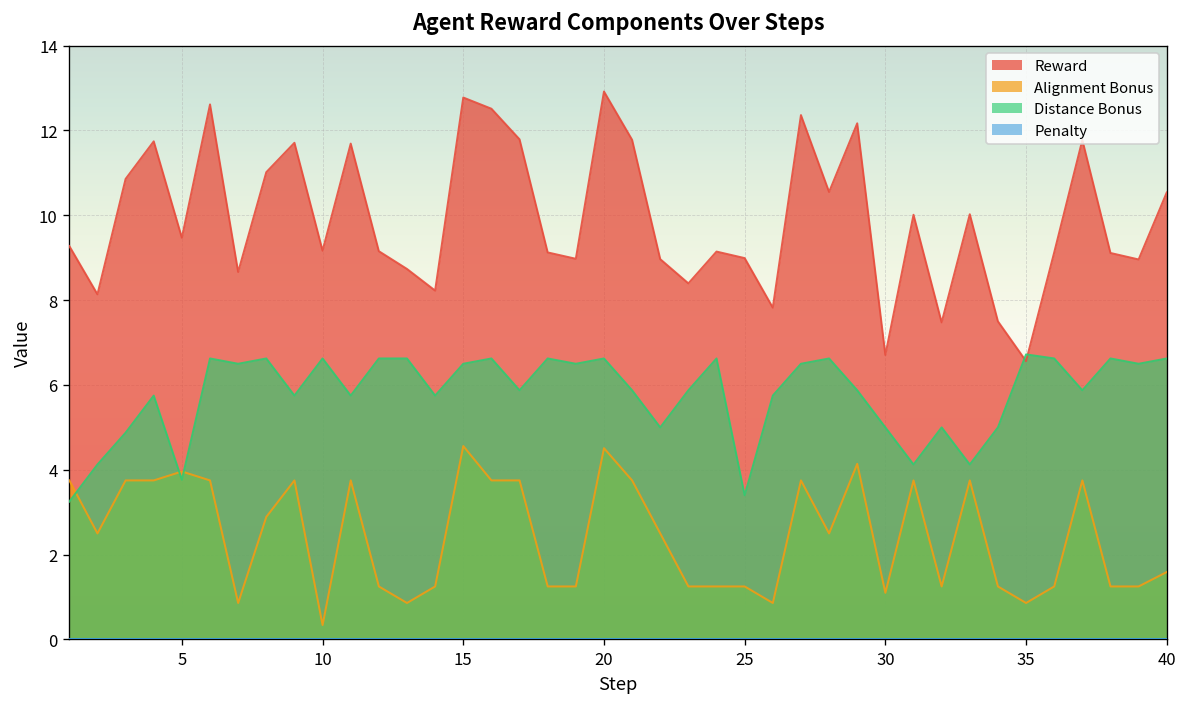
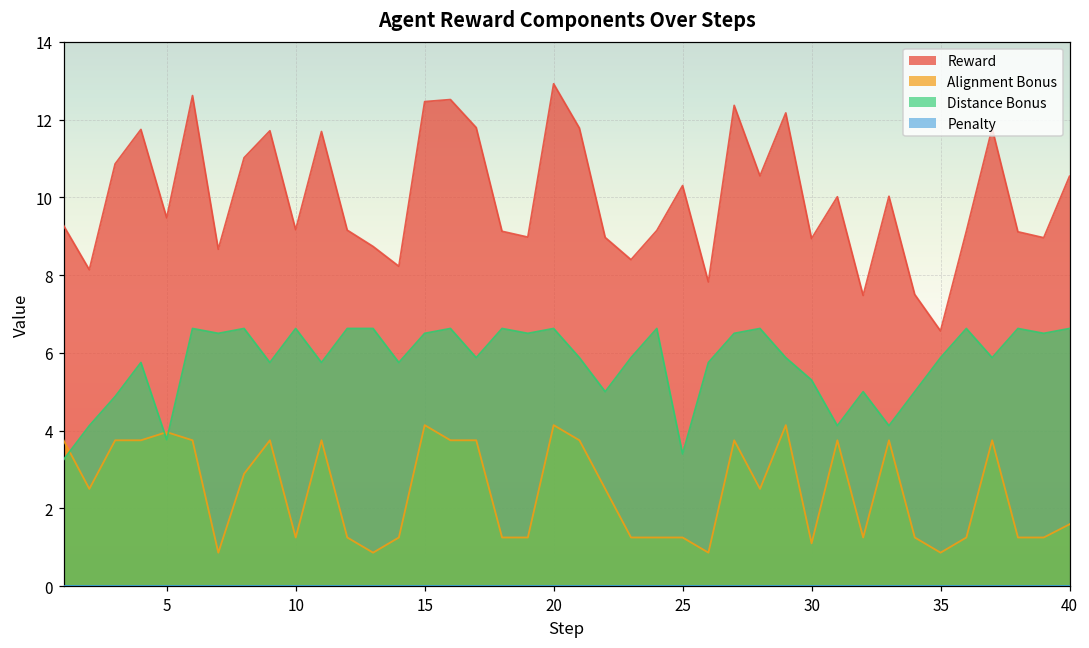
  {
    "Reward": {
      "5": 9.5,
      "10": 9.2,
-     "15": 12.8,
+     "15": 12.5,
      "20": 12.9,
-     "25": 9.0,
-     "30": 6.7,
+     "25": 10.3,
+     "30": 8.9,
      "35": 6.6,
      "40": 10.5
    },
    "Alignment Bonus": {
      "5": 4.0,
-     "10": 0.3,
-     "15": 4.6,
-     "20": 4.5,
+     "10": 1.3,
+     "15": 4.1,
+     "20": 4.1,
      "25": 1.3,
      "30": 1.1,
      "35": 0.9,
      "40": 1.6
    },
    "Distance Bonus": {
      "5": 3.8,
      "10": 6.6,
      "15": 6.5,
      "20": 6.6,
      "25": 3.4,
-     "30": 5.0,
-     "35": 6.7,
+     "30": 5.3,
+     "35": 5.9,
      "40": 6.6
    },
    "Penalty": {
      "5": 0.0,
      "10": 0.0,
      "15": 0.0,
      "20": 0.0,
      "25": 0.0,
      "30": 0.0,
      "35": 0.0,
      "40": 0.0
    }
  }
